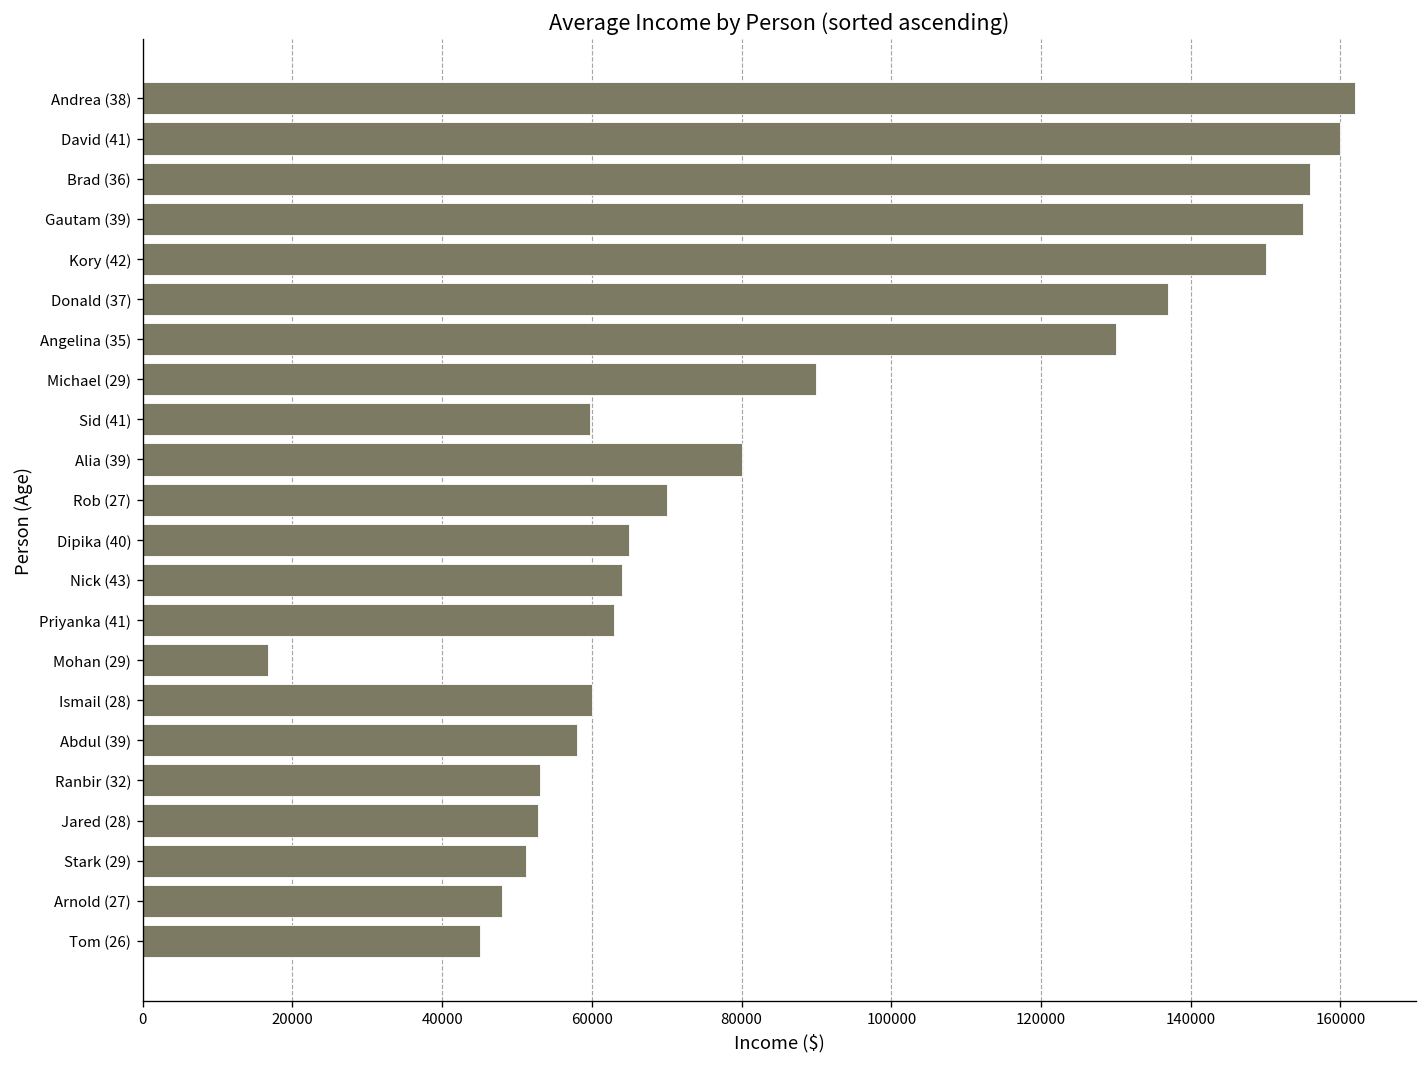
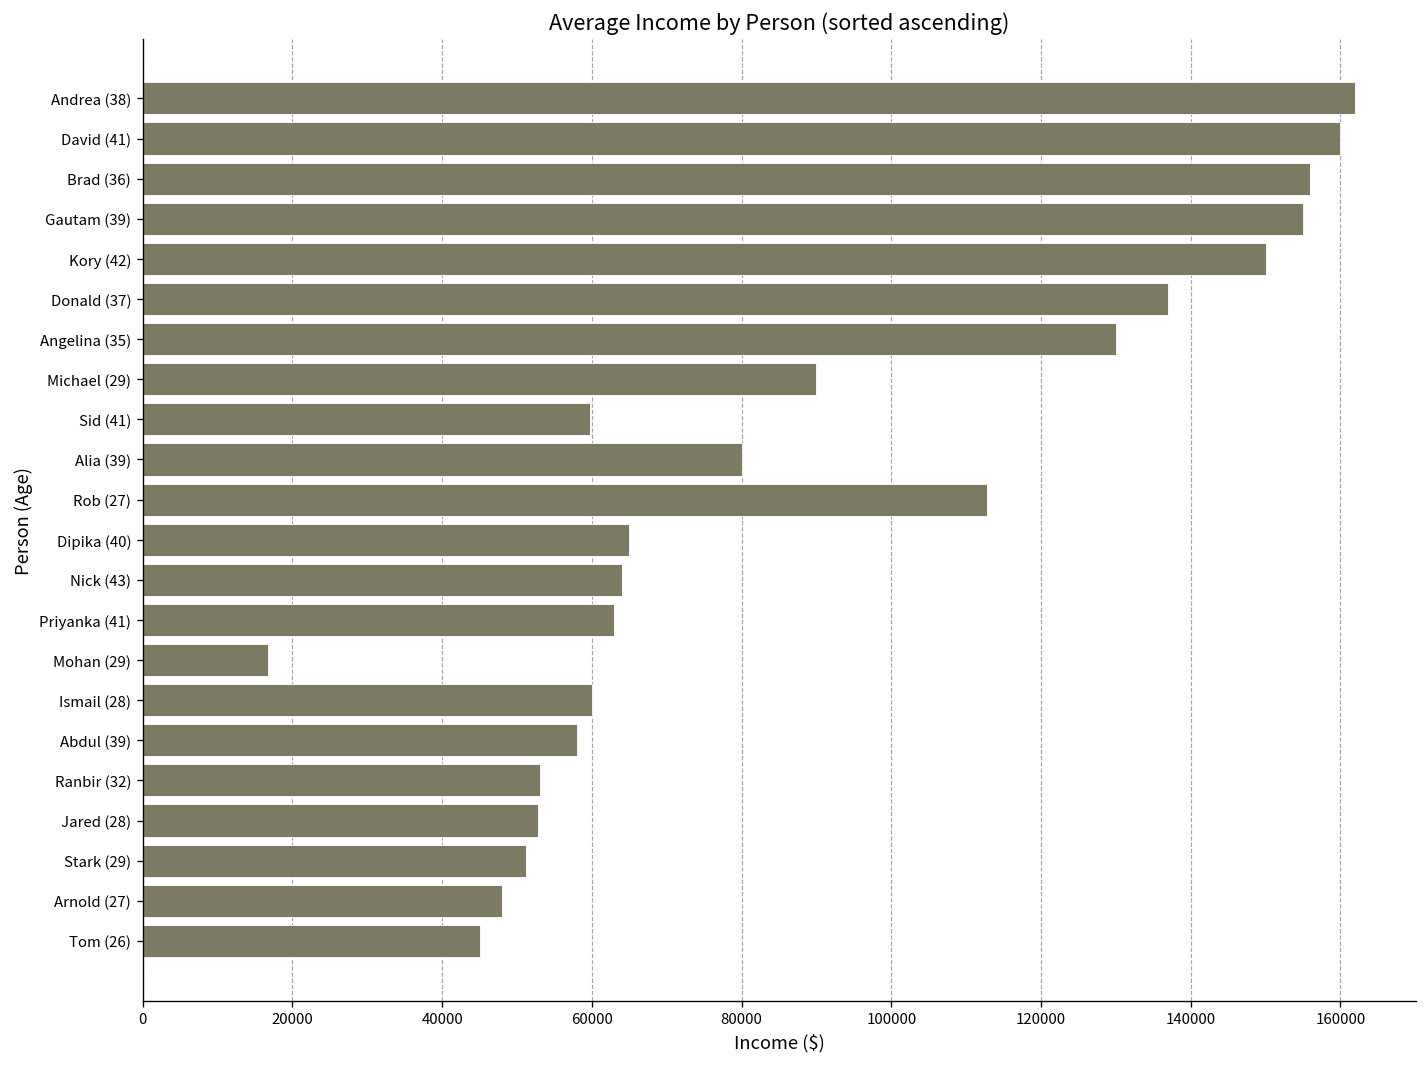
  {
    "Andrea (38)": 162000,
    "David (41)": 160000,
    "Brad (36)": 156000,
    "Gautam (39)": 155000,
    "Kory (42)": 150000,
    "Donald (37)": 137000,
    "Angelina (35)": 130000,
    "Michael (29)": 90000,
    "Sid (41)": 60000,
    "Alia (39)": 80000,
-   "Rob (27)": 70000,
+   "Rob (27)": 113000,
    "Dipika (40)": 65000,
    "Nick (43)": 64000,
    "Priyanka (41)": 63000,
    "Mohan (29)": 17000,
    "Ismail (28)": 60000,
    "Abdul (39)": 58000,
    "Ranbir (32)": 53000,
    "Jared (28)": 53000,
    "Stark (29)": 51000,
    "Arnold (27)": 48000,
    "Tom (26)": 45000
  }
